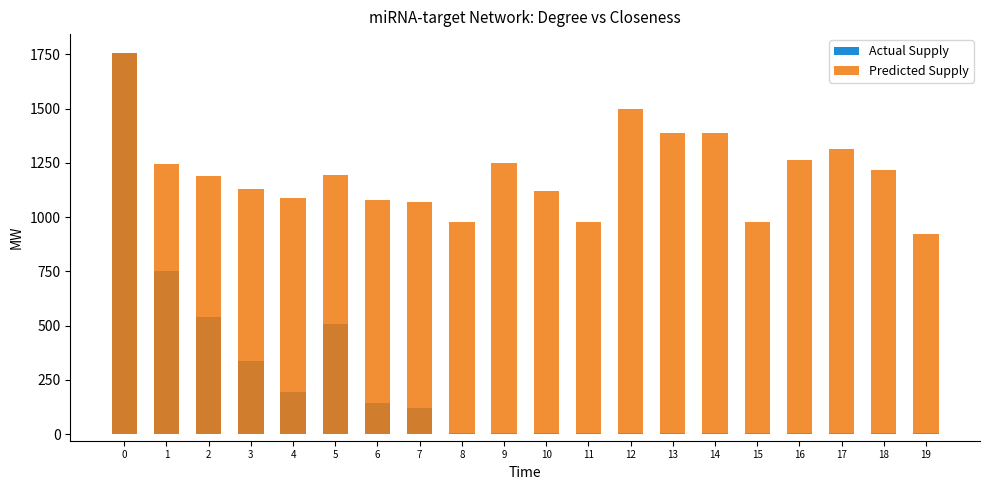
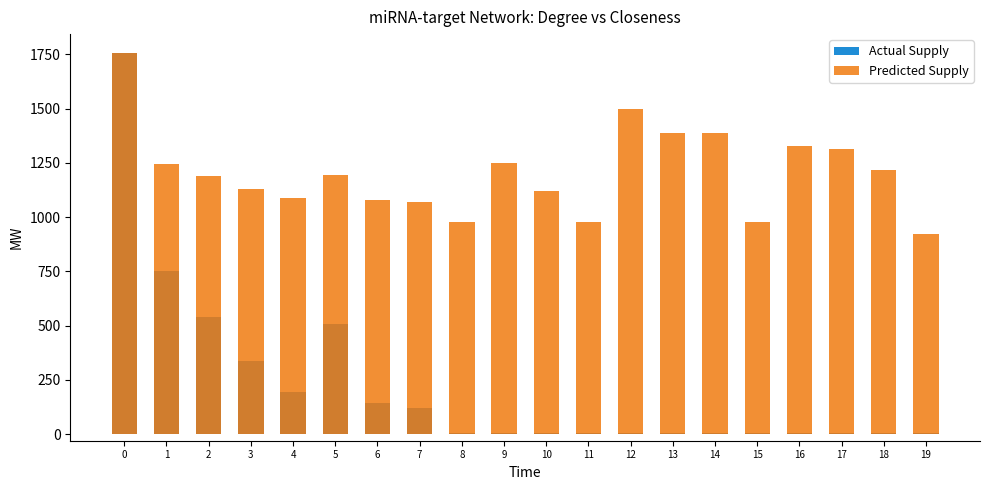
  {
    "Actual Supply": {
      "0": 1760
    },
    "Predicted Supply": {
      "0": 1760,
      "1": 1240,
      "2": 1190,
      "3": 1130,
      "4": 1090,
      "5": 1200,
      "6": 1080,
      "7": 1070,
      "8": 980,
      "9": 1250,
      "10": 1120,
      "11": 980,
      "12": 1500,
      "13": 1390,
      "14": 1390,
      "15": 980,
-     "16": 1260,
+     "16": 1330,
      "17": 1310,
      "18": 1220,
      "19": 920
    }
  }
